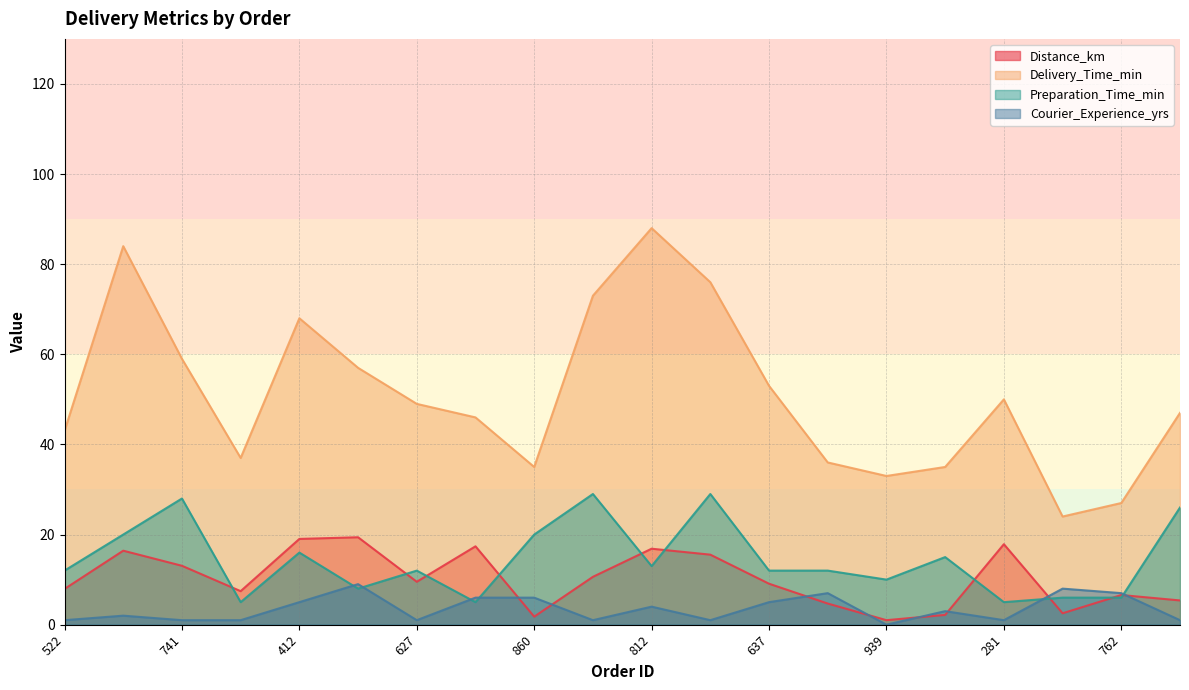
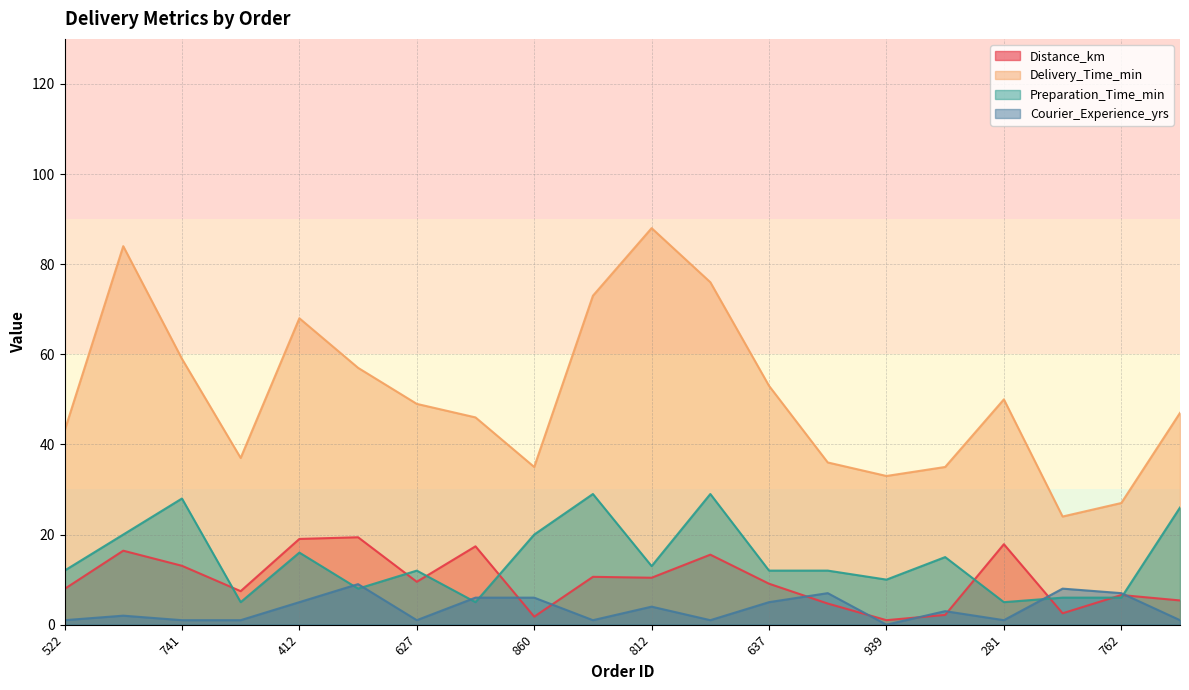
  {
    "Distance_km": {
      "522": 8,
      "741": 13,
      "412": 19,
      "627": 10,
      "860": 2,
-     "812": 17,
+     "812": 10,
      "637": 9,
      "939": 1,
      "281": 18
    },
    "Delivery_Time_min": {
      "522": 43,
      "741": 59,
      "412": 68,
      "627": 49,
      "860": 35,
      "812": 88,
      "637": 53,
      "939": 33,
      "281": 50,
      "762": 27
    }
  }
